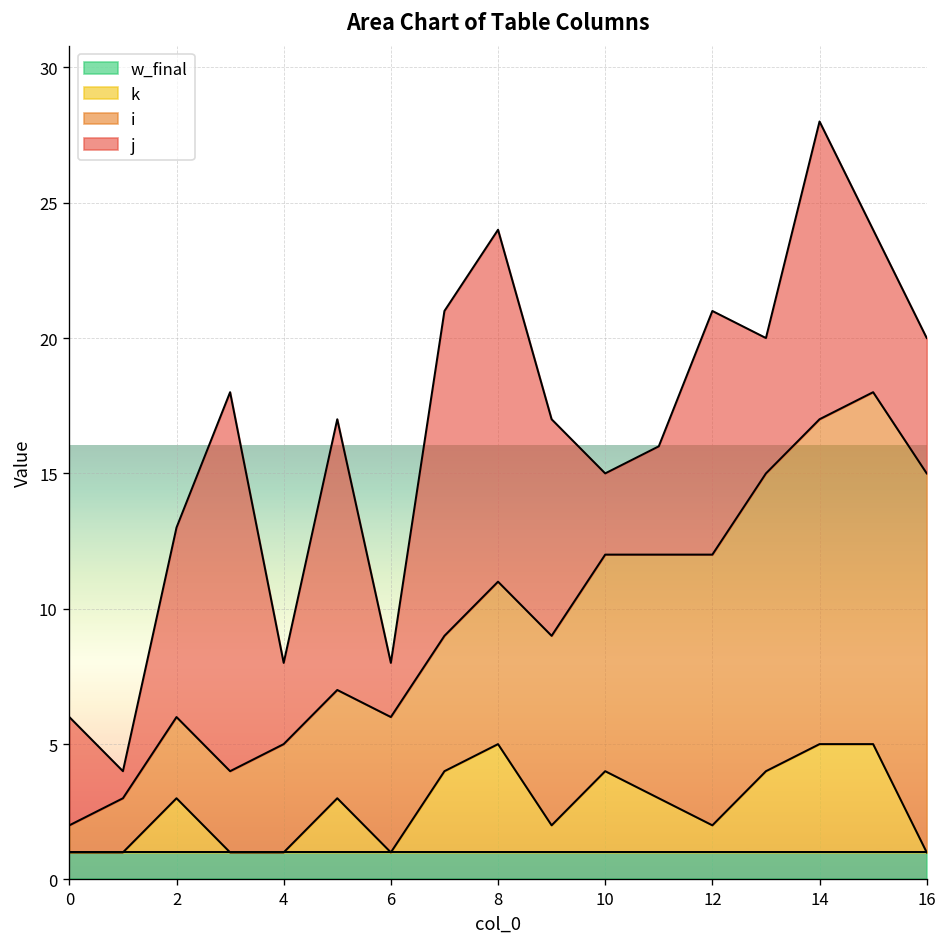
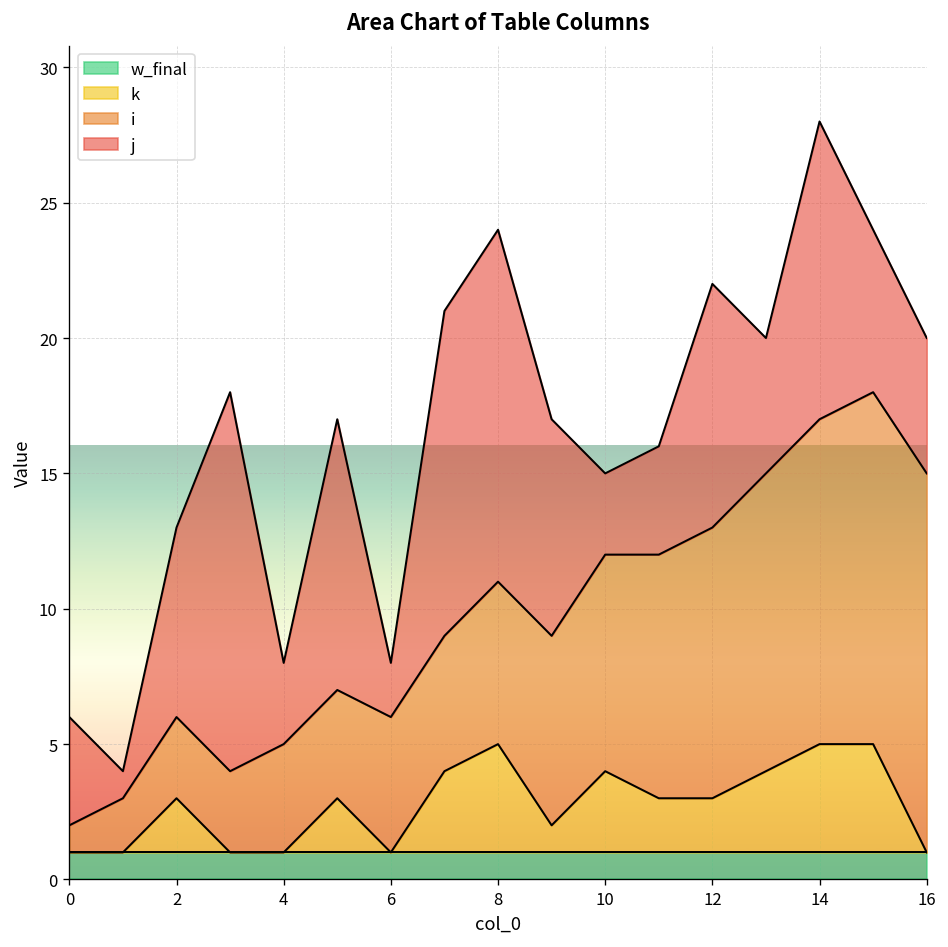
  {
    "w_final": {
      "2": 1.0,
      "8": 1.0,
      "10": 1.0,
      "12": 1.0,
      "14": 1.0
    },
    "k": {
      "2": 3.0,
      "8": 5.0,
      "10": 4.0,
-     "12": 2.0,
+     "12": 3.0,
      "14": 5.0
    }
  }
